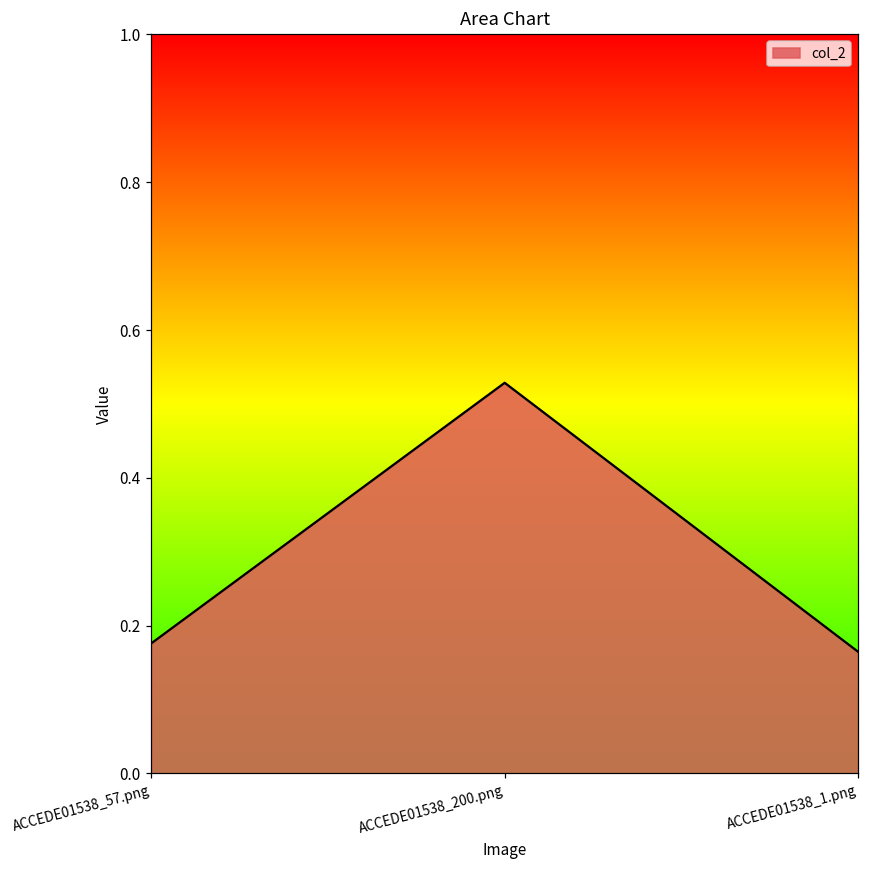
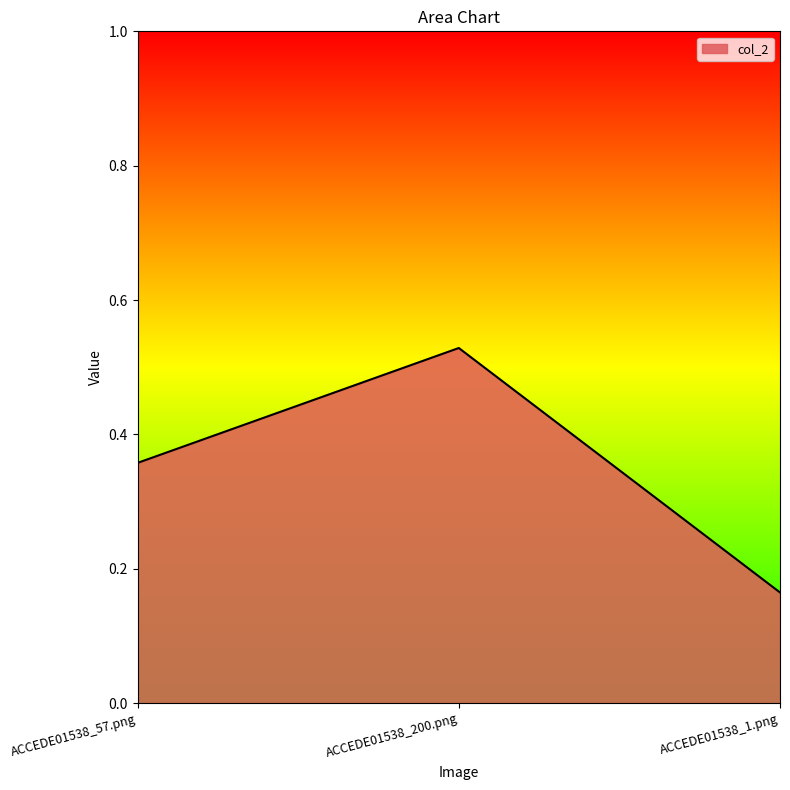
  {
-   "ACCEDE01538_57.png": 0.18,
+   "ACCEDE01538_57.png": 0.36,
    "ACCEDE01538_200.png": 0.53,
    "ACCEDE01538_1.png": 0.16
  }
